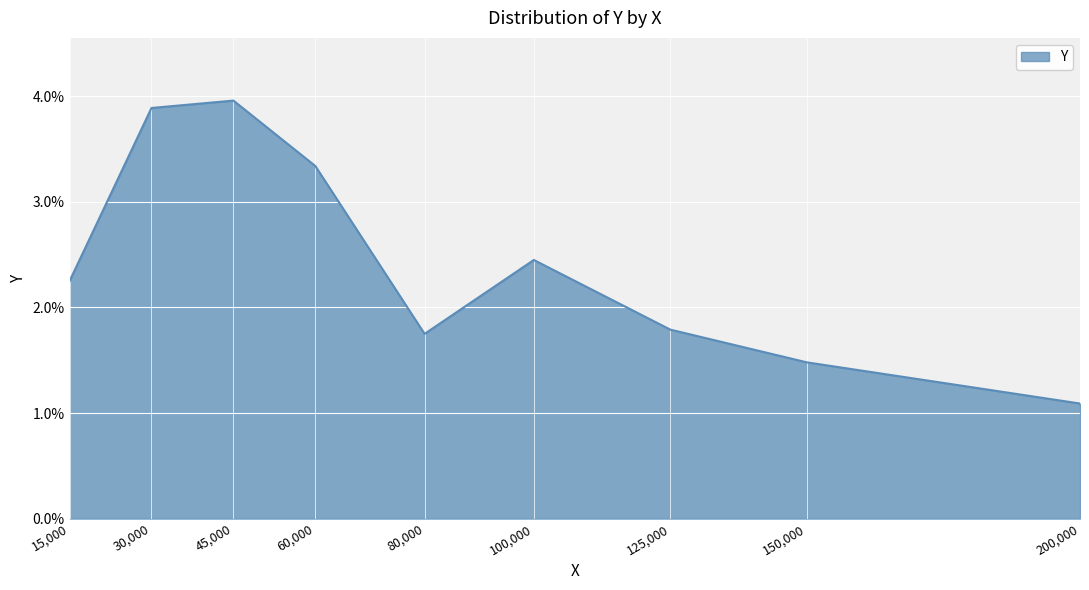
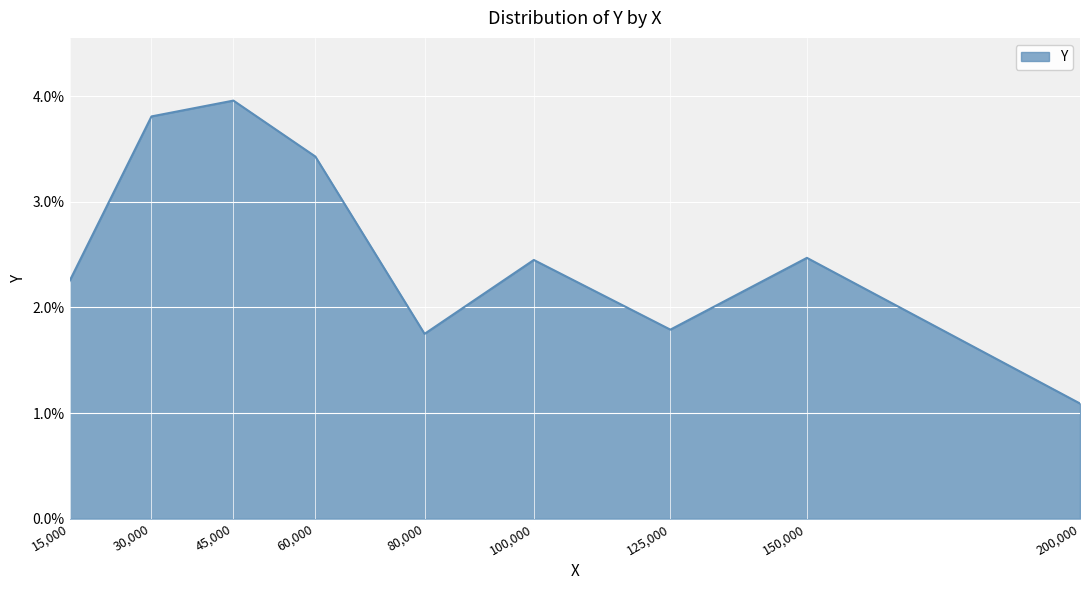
  {
    "15,000": "2.25%",
-   "30,000": "3.89%",
+   "30,000": "3.81%",
    "45,000": "3.96%",
-   "60,000": "3.34%",
+   "60,000": "3.43%",
    "80,000": "1.75%",
    "100,000": "2.45%",
    "125,000": "1.79%",
-   "150,000": "1.48%",
+   "150,000": "2.47%",
    "200,000": "1.09%"
  }
